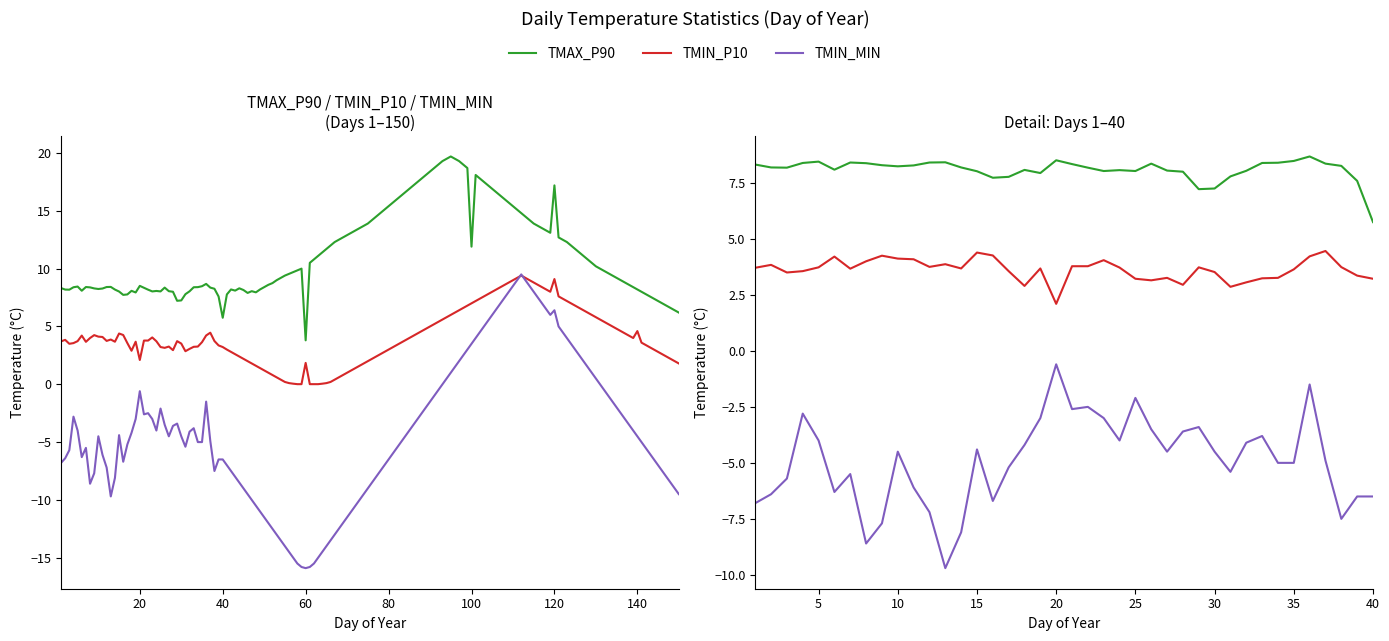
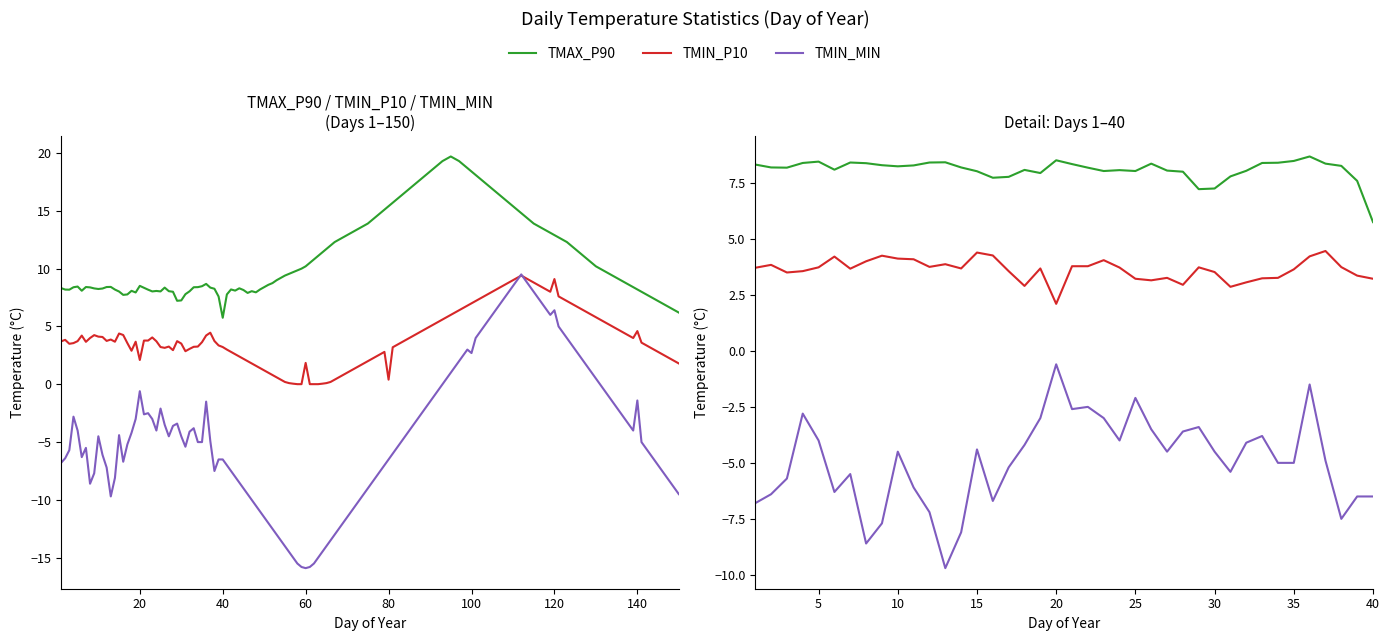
  {
    "TMAX_P90 / TMIN_P10 / TMIN_MIN (Days 1–150)": {
      "TMAX_P90": {
        "20": 8.5,
        "40": 5.8,
-       "60": 3.8,
+       "60": 10.2,
        "80": 15.4,
-       "100": 11.9,
-       "120": 17.2,
+       "100": 18.4,
+       "120": 12.9,
        "140": 8.2
      },
      "TMIN_P10": {
        "20": 2.1,
        "40": 3.2,
        "60": 1.9,
-       "80": 3.0,
+       "80": 0.4,
        "100": 7.0,
        "120": 9.1,
        "140": 4.6
      },
      "TMIN_MIN": {
        "20": -0.6,
        "40": -6.5,
        "60": -15.9,
        "80": -6.5,
-       "100": 3.5,
+       "100": 2.7,
        "120": 6.4,
-       "140": -4.5
+       "140": -1.4
      }
    },
    "Detail: Days 1–40": {
      "TMAX_P90": {
        "5": 8.5,
        "10": 8.2,
        "15": 8.0,
        "20": 8.5,
        "25": 8.0,
        "30": 7.3,
        "35": 8.5,
        "40": 5.8
      },
      "TMIN_P10": {
        "5": 3.7,
        "10": 4.1,
        "15": 4.4,
        "20": 2.1,
        "25": 3.2,
        "30": 3.5,
        "35": 3.6,
        "40": 3.2
      },
      "TMIN_MIN": {
        "5": -4.0,
        "10": -4.5,
        "15": -4.4,
        "20": -0.6,
        "25": -2.1,
        "30": -4.5,
        "35": -5.0,
        "40": -6.5
      }
    }
  }
